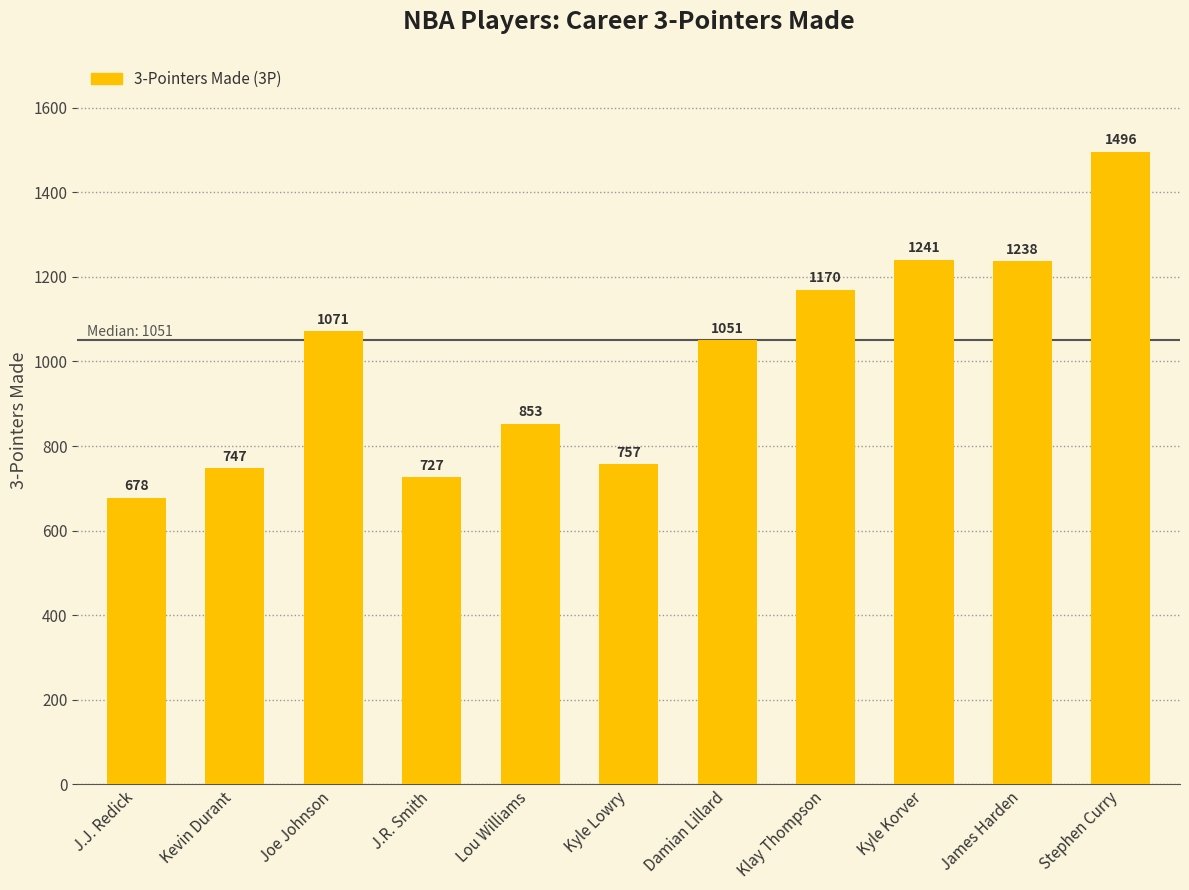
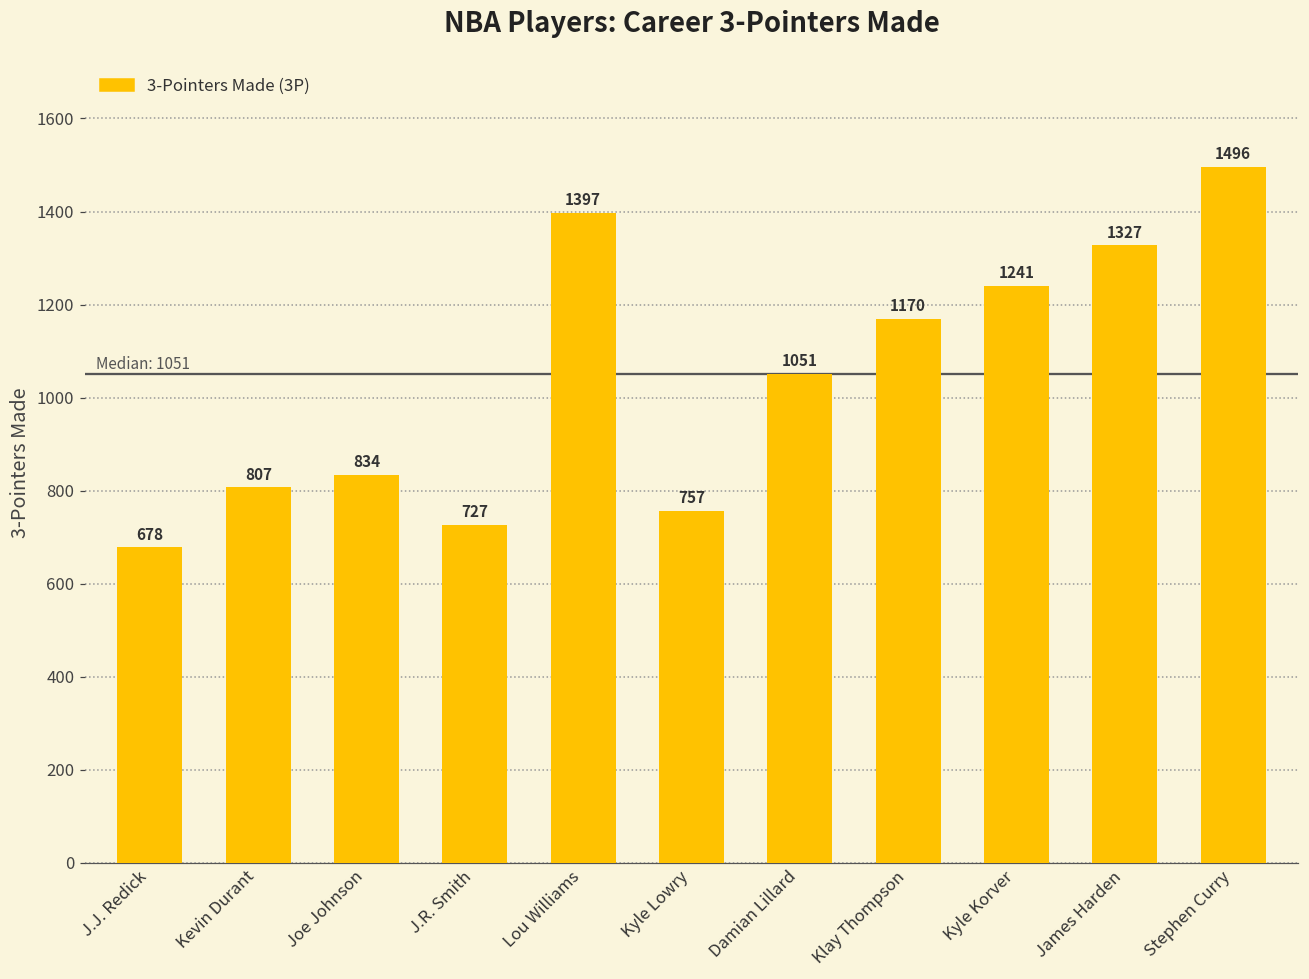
  {
    "J.J. Redick": 678,
-   "Kevin Durant": 747,
-   "Joe Johnson": 1071,
+   "Kevin Durant": 807,
+   "Joe Johnson": 834,
    "J.R. Smith": 727,
-   "Lou Williams": 853,
+   "Lou Williams": 1397,
    "Kyle Lowry": 757,
    "Damian Lillard": 1051,
    "Klay Thompson": 1170,
    "Kyle Korver": 1241,
-   "James Harden": 1238,
+   "James Harden": 1327,
    "Stephen Curry": 1496
  }
